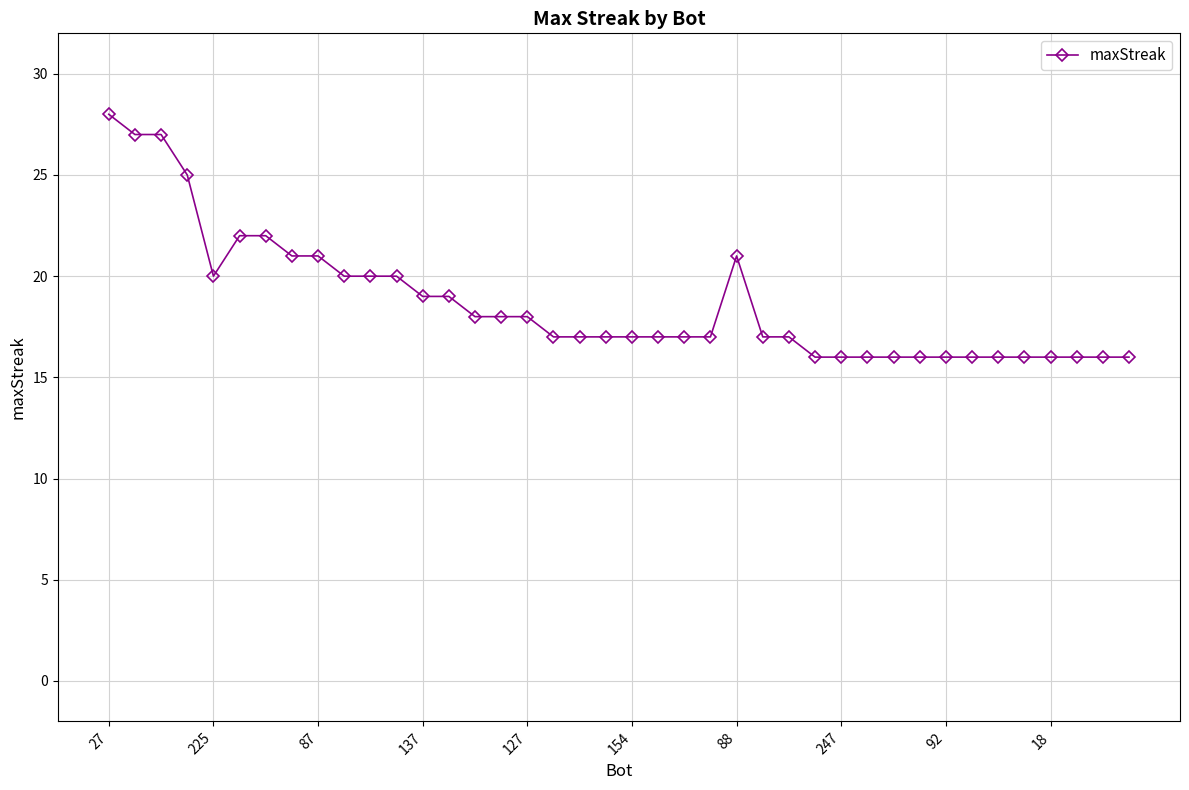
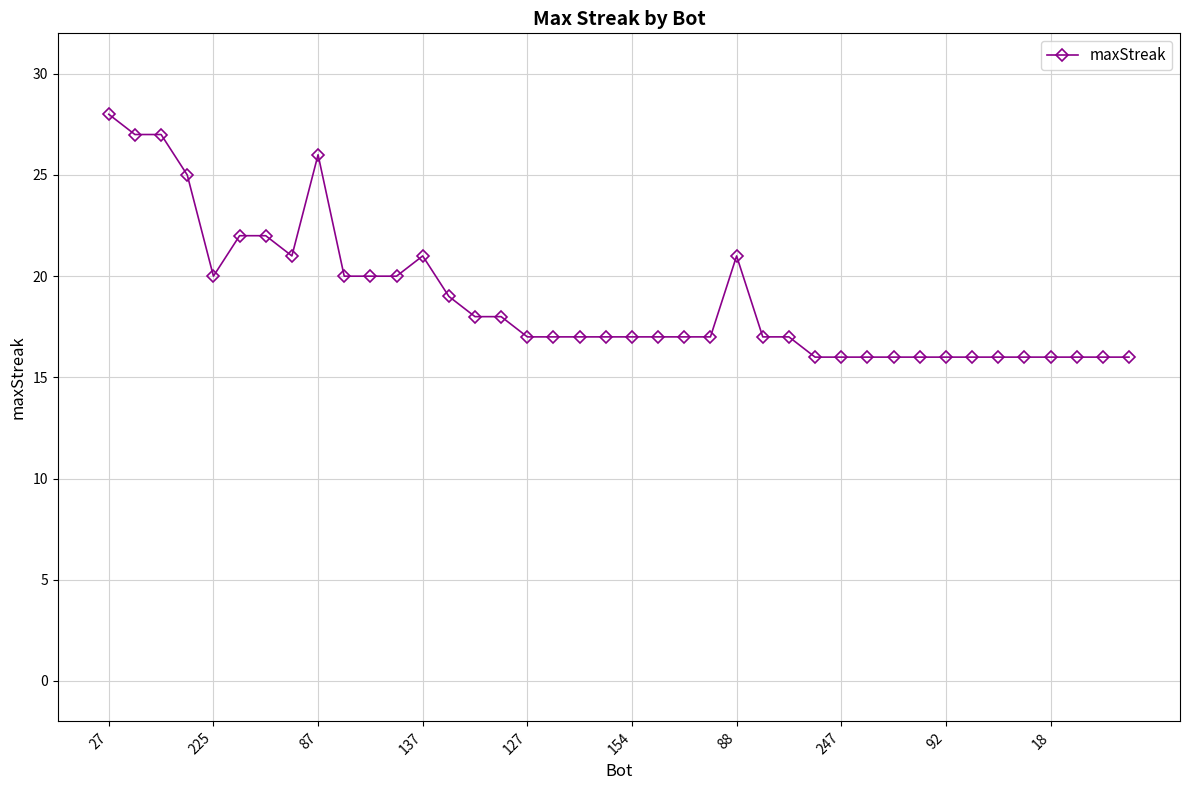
  {
    "225": 20,
-   "87": 21,
-   "137": 19,
-   "127": 18,
+   "87": 26,
+   "137": 21,
+   "127": 17,
    "154": 17,
    "88": 21,
    "247": 16,
    "92": 16
  }
